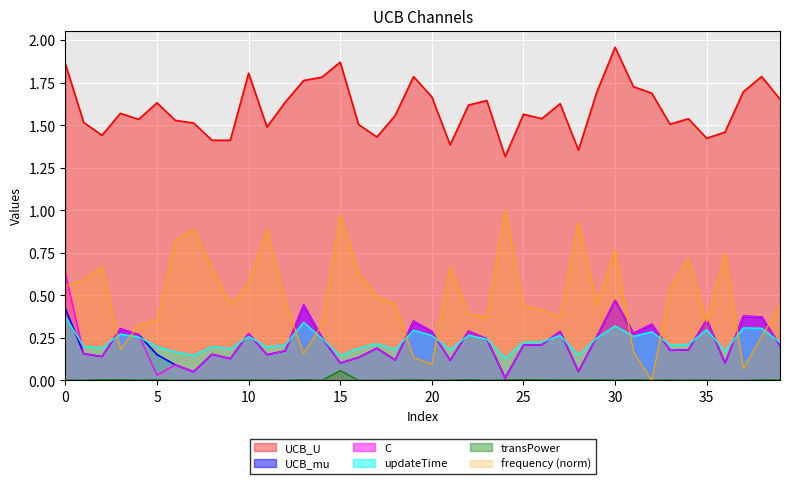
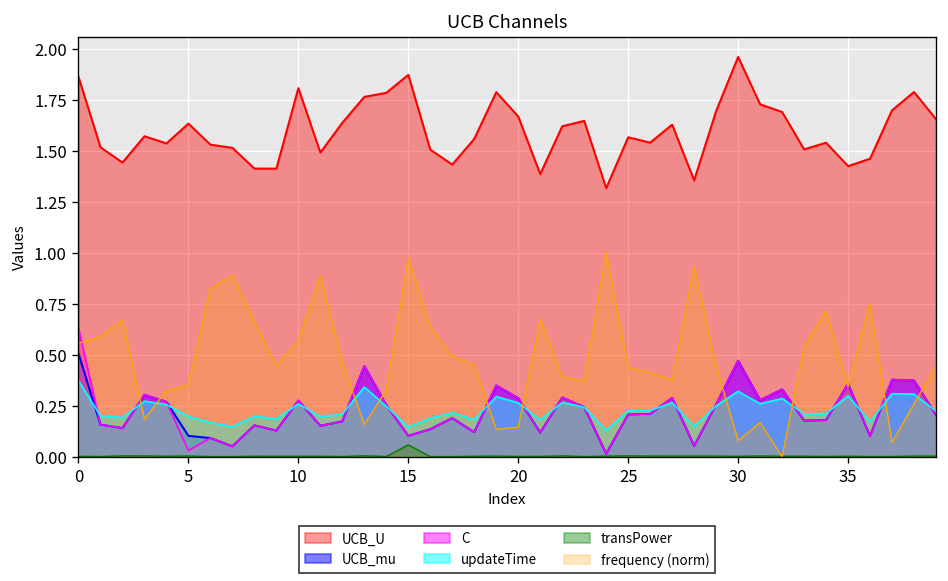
  {
    "UCB_U": {
      "0": 1.86,
      "5": 1.63,
      "10": 1.81,
      "15": 1.87,
      "20": 1.67,
      "25": 1.57,
      "30": 1.96,
      "35": 1.42
    },
    "UCB_mu": {
-     "0": 0.42,
-     "5": 0.15
+     "0": 0.51,
+     "5": 0.10
    },
    "C": {
      "0": 0.63,
      "5": 0.03
    },
    "updateTime": {
      "0": 0.37,
      "5": 0.20,
      "10": 0.26,
      "15": 0.15,
      "20": 0.26,
      "25": 0.22,
      "30": 0.32,
      "35": 0.30
    },
    "transPower": {
      "0": 0.00,
      "5": 0.00,
      "10": 0.00,
      "15": 0.06,
      "20": 0.00,
      "25": 0.00,
      "30": 0.00,
      "35": 0.00
    },
    "frequency (norm)": {
      "0": 0.56,
      "5": 0.35,
      "10": 0.57,
      "15": 0.97,
-     "20": 0.10,
+     "20": 0.14,
      "25": 0.44,
-     "30": 0.76
+     "30": 0.08
    }
  }
